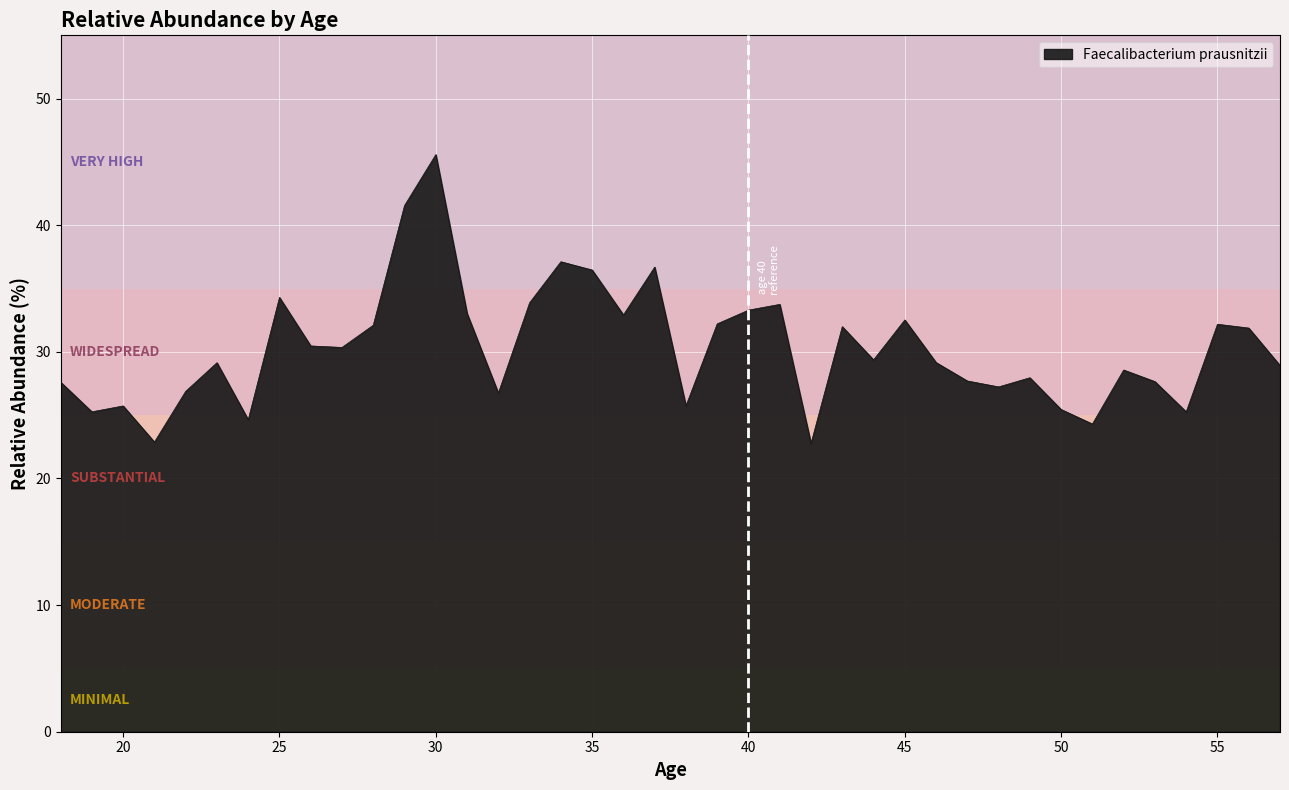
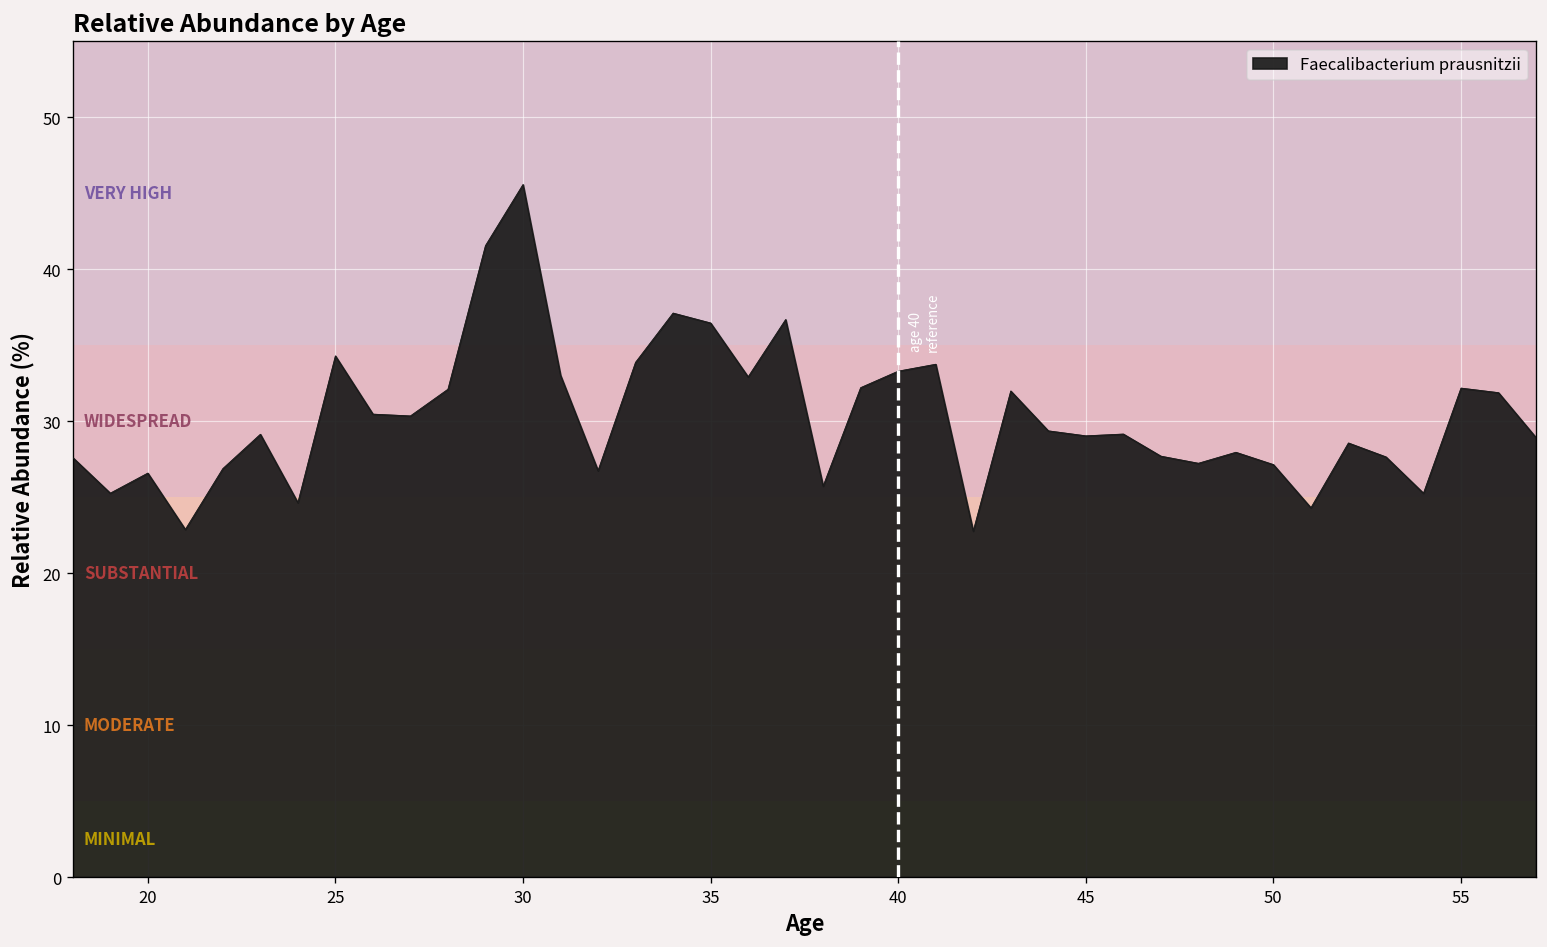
  {
-   "20": 25.7,
+   "20": 26.6,
    "25": 34.3,
    "30": 45.6,
    "35": 36.5,
    "40": 33.3,
-   "45": 32.5,
-   "50": 25.4,
+   "45": 29.0,
+   "50": 27.1,
    "55": 32.2
  }
